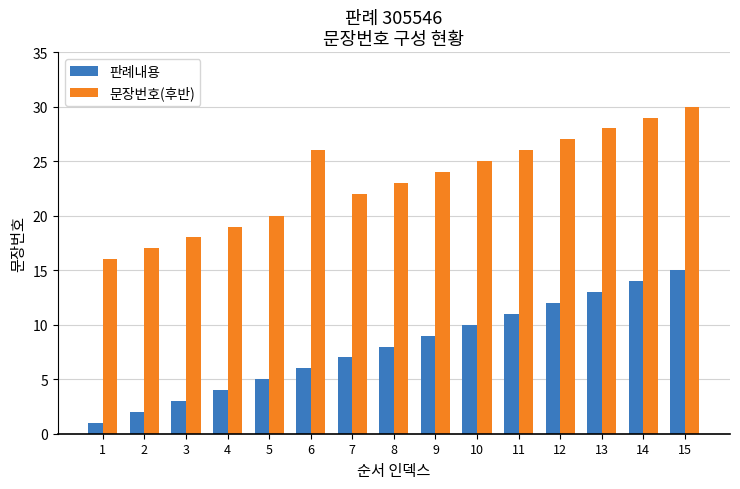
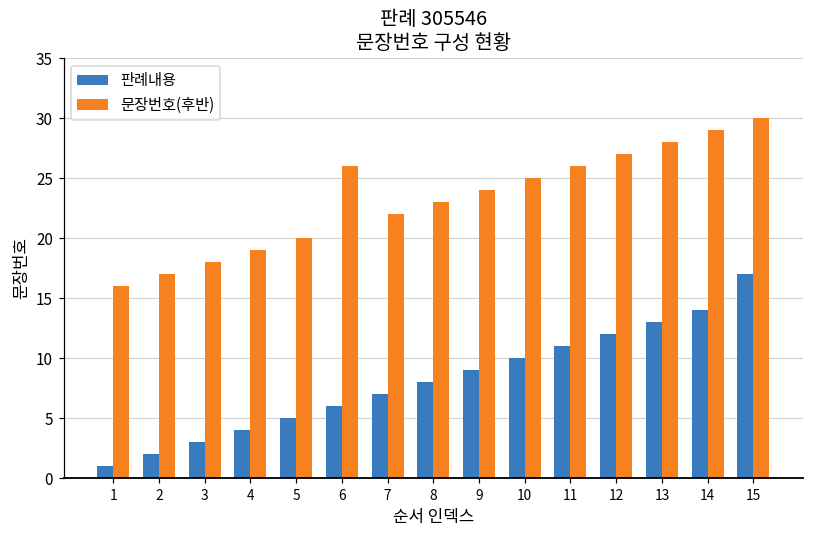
  {
    "판례내용": {
      "1": 1,
      "2": 2,
      "3": 3,
      "4": 4,
      "5": 5,
      "6": 6,
      "7": 7,
      "8": 8,
      "9": 9,
      "10": 10,
      "11": 11,
      "12": 12,
      "13": 13,
      "14": 14,
-     "15": 15
+     "15": 17
    },
    "문장번호(후반)": {
      "1": 16,
      "2": 17,
      "3": 18,
      "4": 19,
      "5": 20,
      "6": 26,
      "7": 22,
      "8": 23,
      "9": 24,
      "10": 25,
      "11": 26,
      "12": 27,
      "13": 28,
      "14": 29,
      "15": 30
    }
  }
